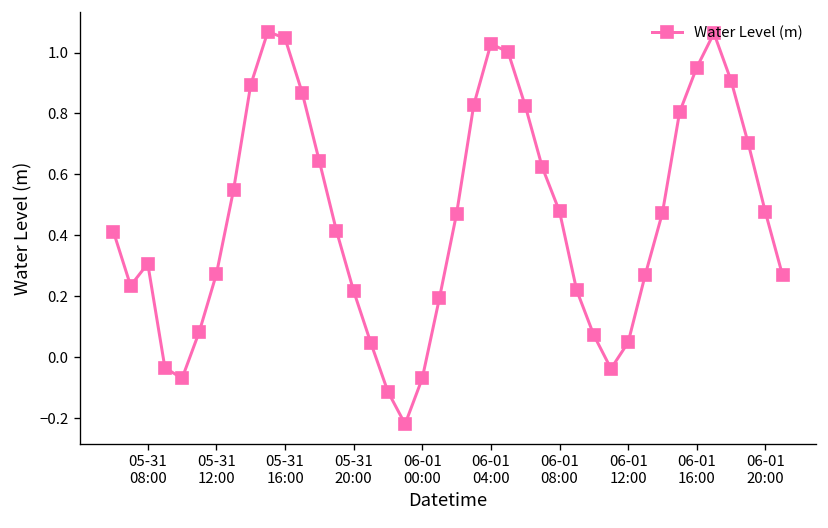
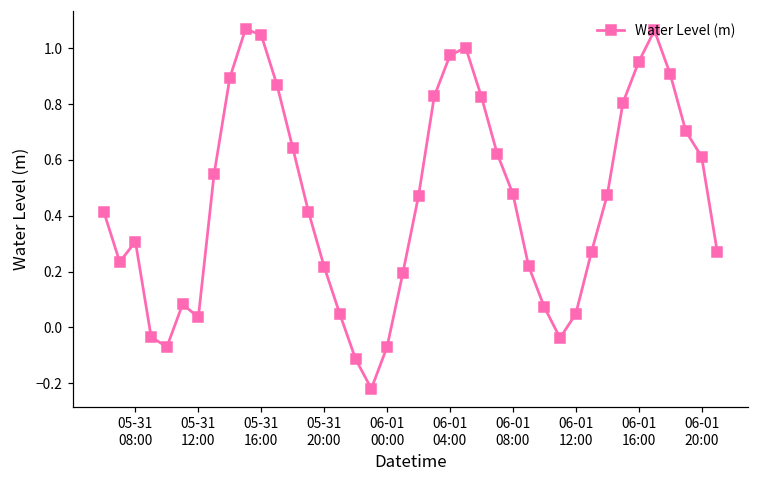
  {
    "05-31 08:00": 0.31,
-   "05-31 12:00": 0.27,
+   "05-31 12:00": 0.04,
    "05-31 16:00": 1.05,
    "05-31 20:00": 0.22,
    "06-01 00:00": -0.07,
-   "06-01 04:00": 1.03,
+   "06-01 04:00": 0.97,
    "06-01 08:00": 0.48,
    "06-01 12:00": 0.05,
    "06-01 16:00": 0.95,
-   "06-01 20:00": 0.48
+   "06-01 20:00": 0.61
  }
